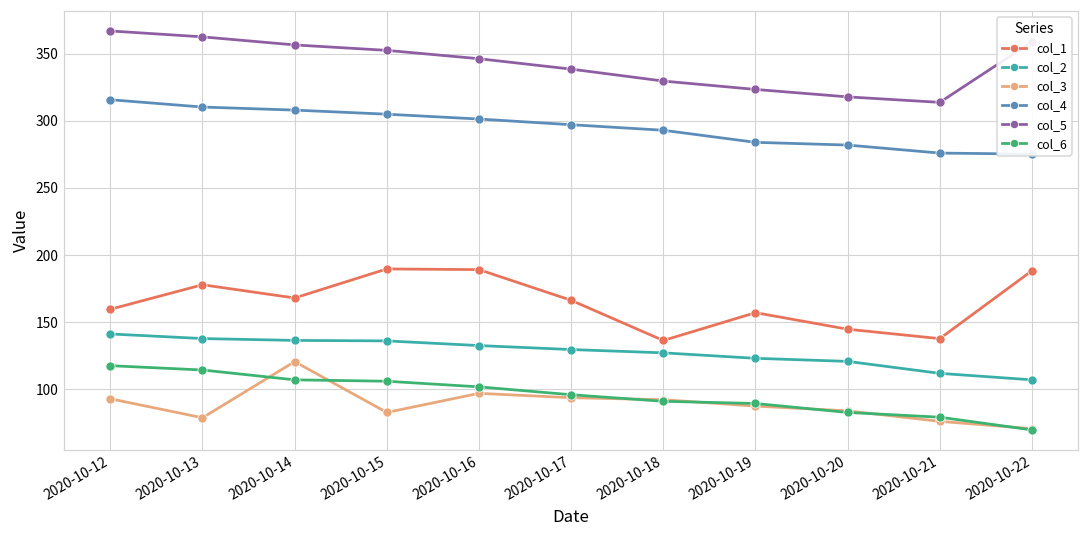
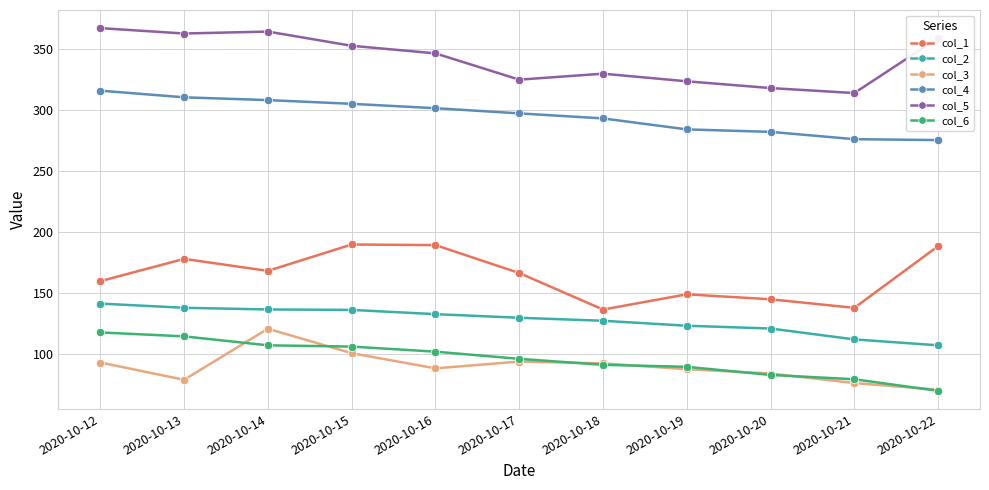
  {
    "col_1": {
      "2020-10-12": 160,
      "2020-10-13": 178,
      "2020-10-14": 168,
      "2020-10-15": 190,
      "2020-10-16": 189,
      "2020-10-17": 166,
      "2020-10-18": 136,
-     "2020-10-19": 157,
+     "2020-10-19": 149,
      "2020-10-20": 145,
      "2020-10-21": 138,
      "2020-10-22": 188
    },
    "col_3": {
      "2020-10-12": 93,
      "2020-10-13": 79,
      "2020-10-14": 121,
-     "2020-10-15": 83,
-     "2020-10-16": 97,
+     "2020-10-15": 101,
+     "2020-10-16": 88,
      "2020-10-17": 94,
      "2020-10-21": 76
    },
    "col_5": {
      "2020-10-12": 367,
      "2020-10-13": 362,
-     "2020-10-14": 356,
+     "2020-10-14": 364,
      "2020-10-15": 352,
      "2020-10-16": 346,
-     "2020-10-17": 338,
+     "2020-10-17": 325,
      "2020-10-18": 330,
      "2020-10-19": 323,
      "2020-10-20": 318,
      "2020-10-21": 314
    }
  }
